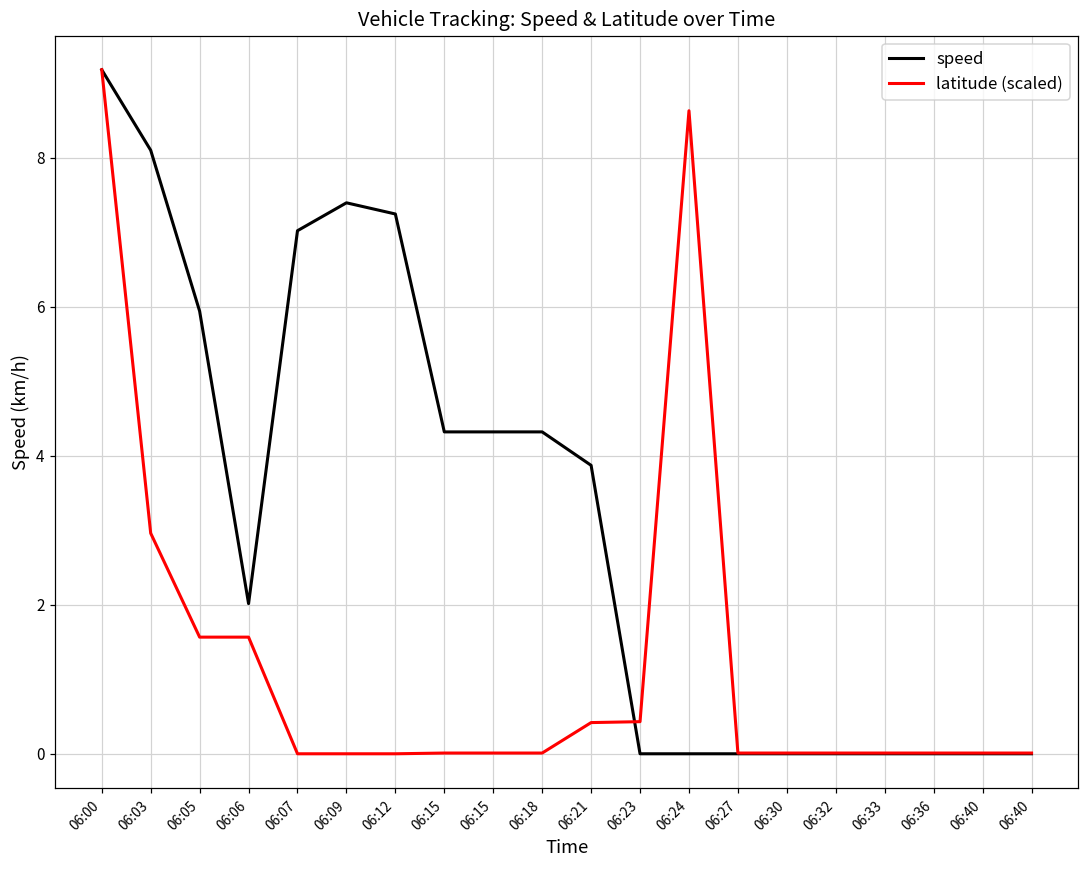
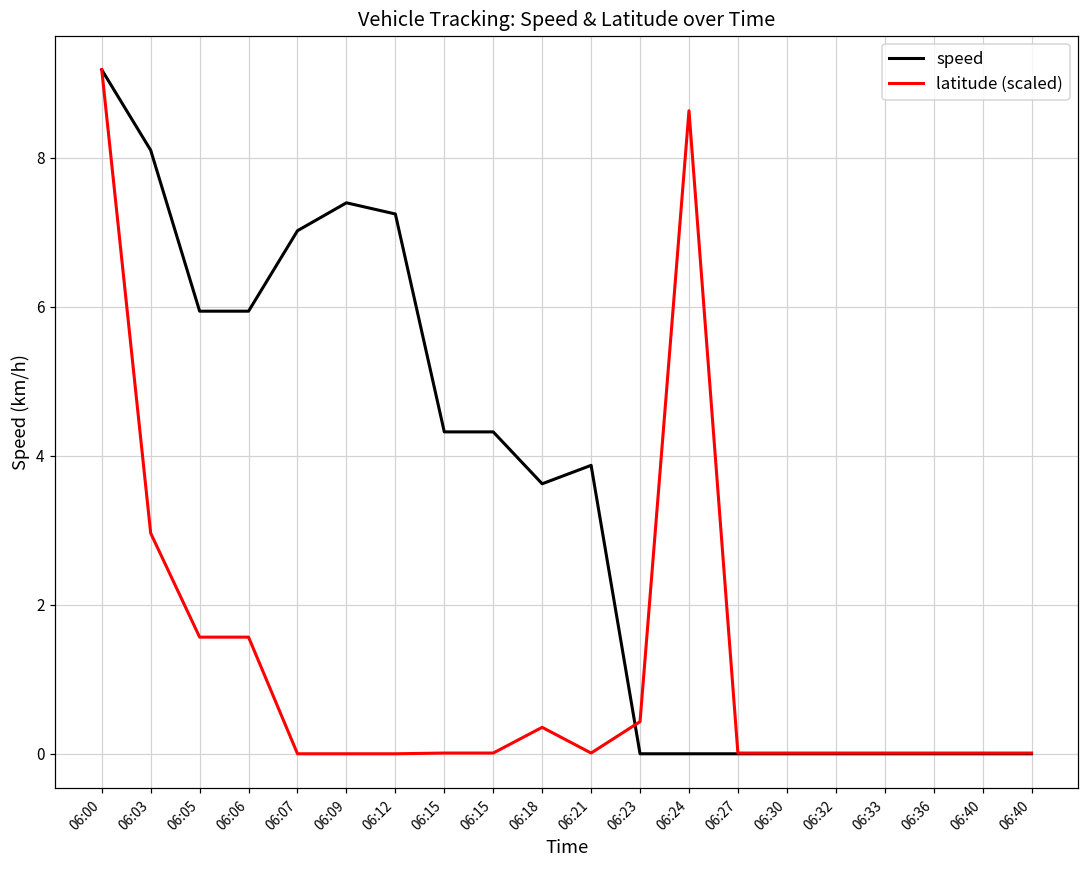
  {
    "speed": {
      "06:03": 8.1,
      "06:05": 5.9,
-     "06:06": 2.0,
+     "06:06": 5.9,
      "06:07": 7.0,
      "06:09": 7.4,
      "06:12": 7.2,
-     "06:18": 4.3,
+     "06:18": 3.6,
      "06:21": 3.9,
      "06:23": 0.0,
      "06:24": 0.0
    },
    "latitude (scaled)": {
      "06:03": 3.0,
      "06:05": 1.6,
      "06:06": 1.6,
      "06:07": 0.0,
      "06:09": 0.0,
      "06:12": 0.0,
-     "06:18": 0.0,
-     "06:21": 0.4,
+     "06:18": 0.4,
+     "06:21": 0.0,
      "06:23": 0.4,
      "06:24": 8.6
    }
  }
